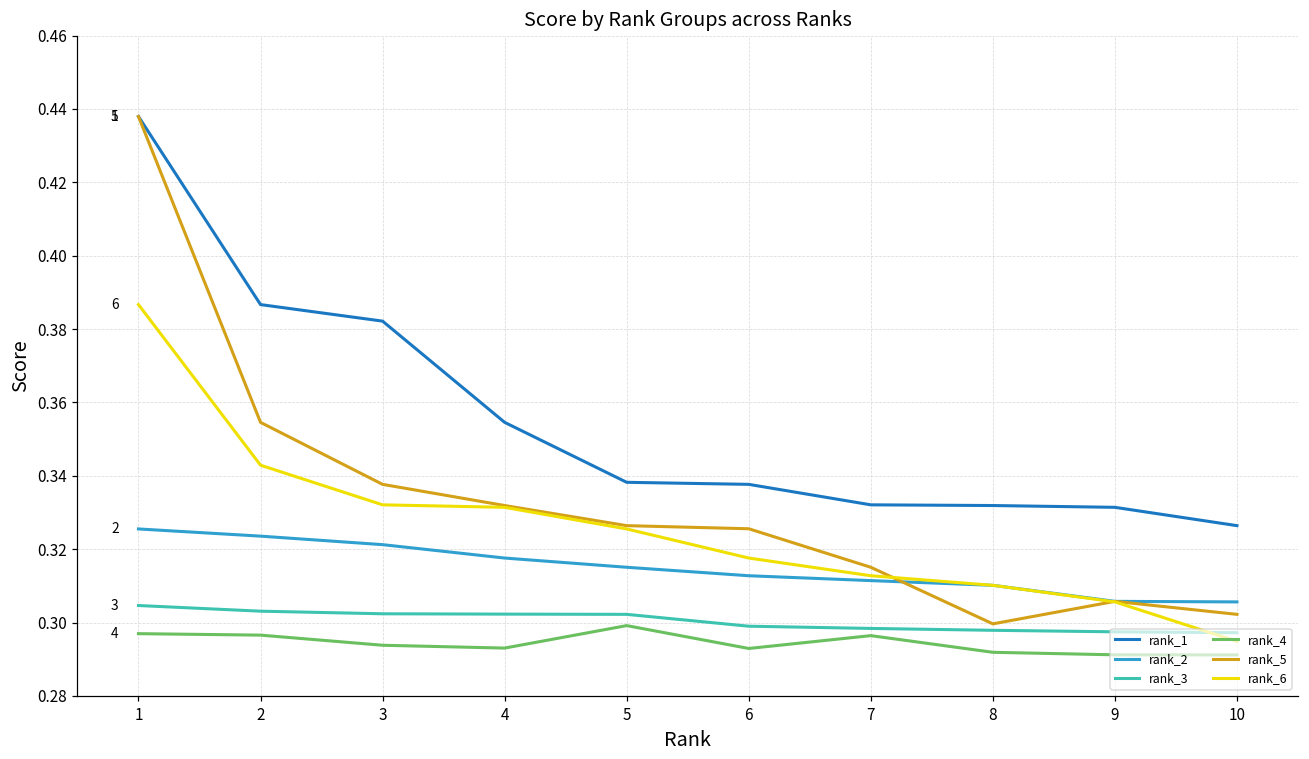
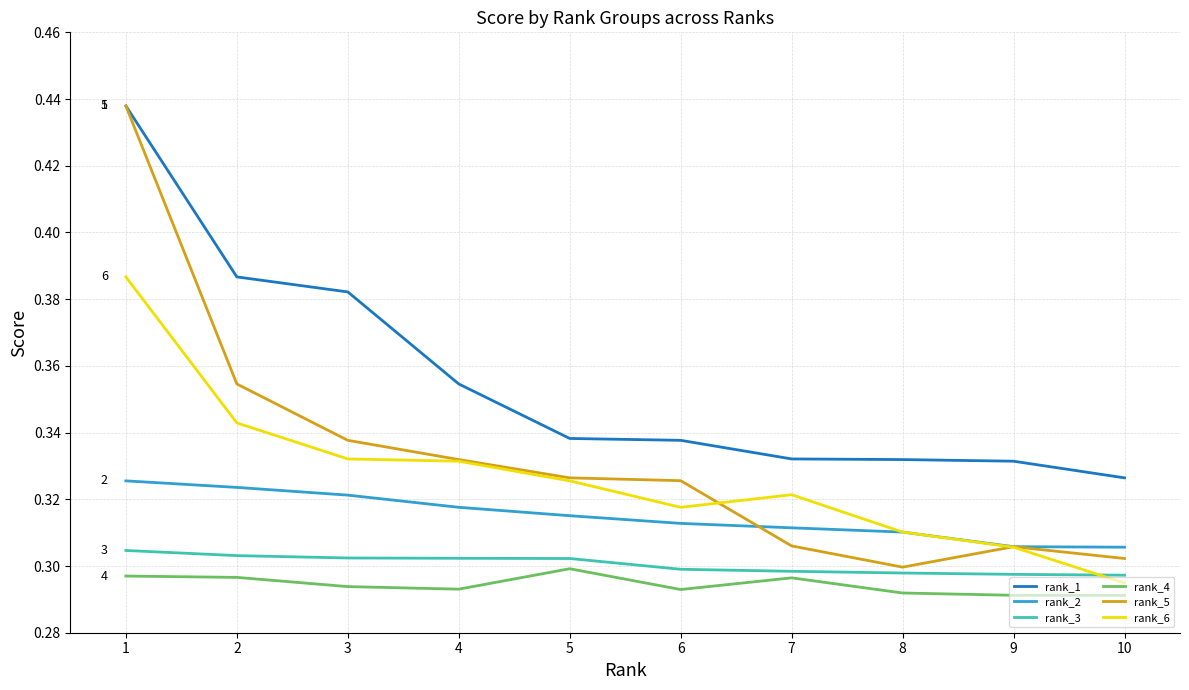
  {
    "rank_4": {
      "2": 0.297,
      "3": 0.294,
      "4": 0.293,
      "5": 0.299,
      "6": 0.293,
      "7": 0.296,
      "8": 0.292
    },
    "rank_5": {
      "2": 0.355,
      "3": 0.338,
      "5": 0.326,
      "6": 0.326,
-     "7": 0.315,
+     "7": 0.306,
      "8": 0.300,
      "10": 0.302
    },
    "rank_6": {
      "2": 0.343,
      "3": 0.332,
      "5": 0.326,
      "6": 0.318,
-     "7": 0.313
+     "7": 0.321
    }
  }
